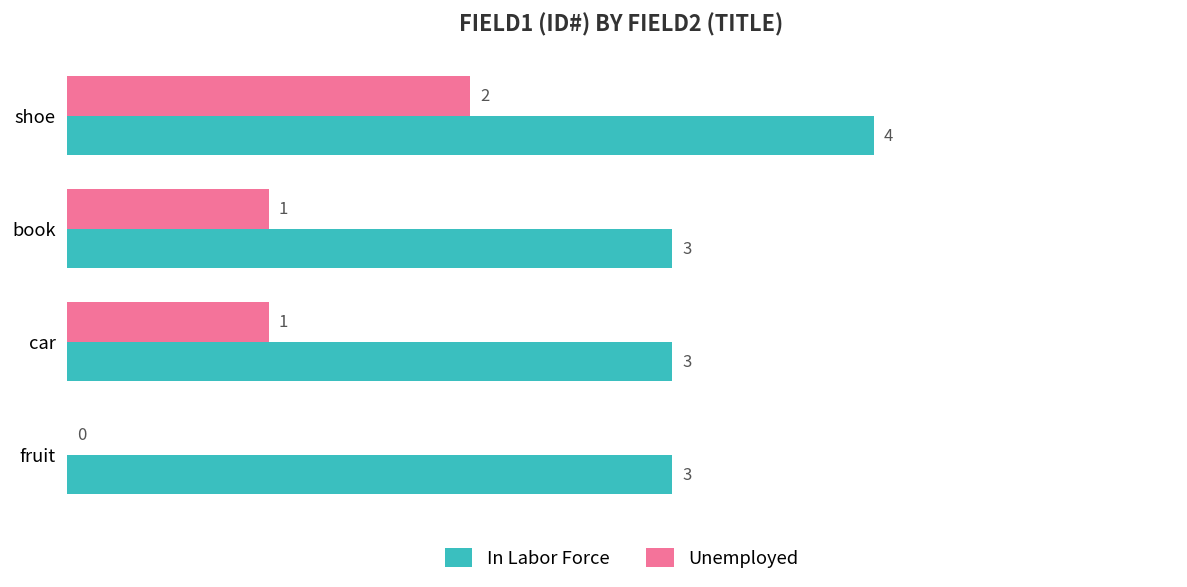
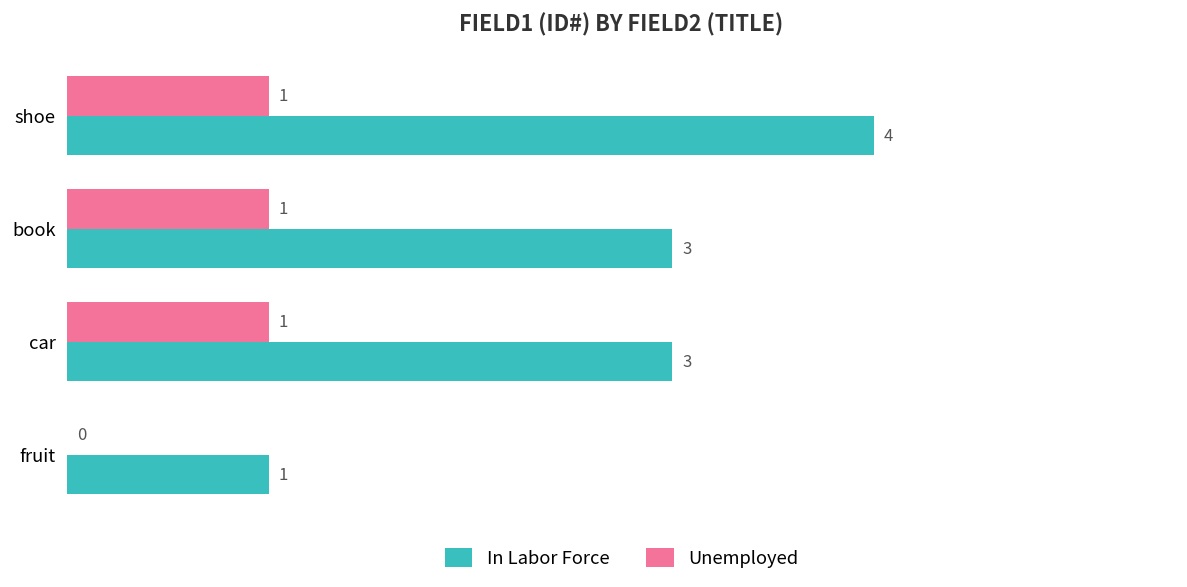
  {
    "In Labor Force": {
      "shoe": 4,
      "book": 3,
      "car": 3,
-     "fruit": 3
+     "fruit": 1
    },
    "Unemployed": {
-     "shoe": 2,
+     "shoe": 1,
      "book": 1,
      "car": 1,
      "fruit": 0
    }
  }
